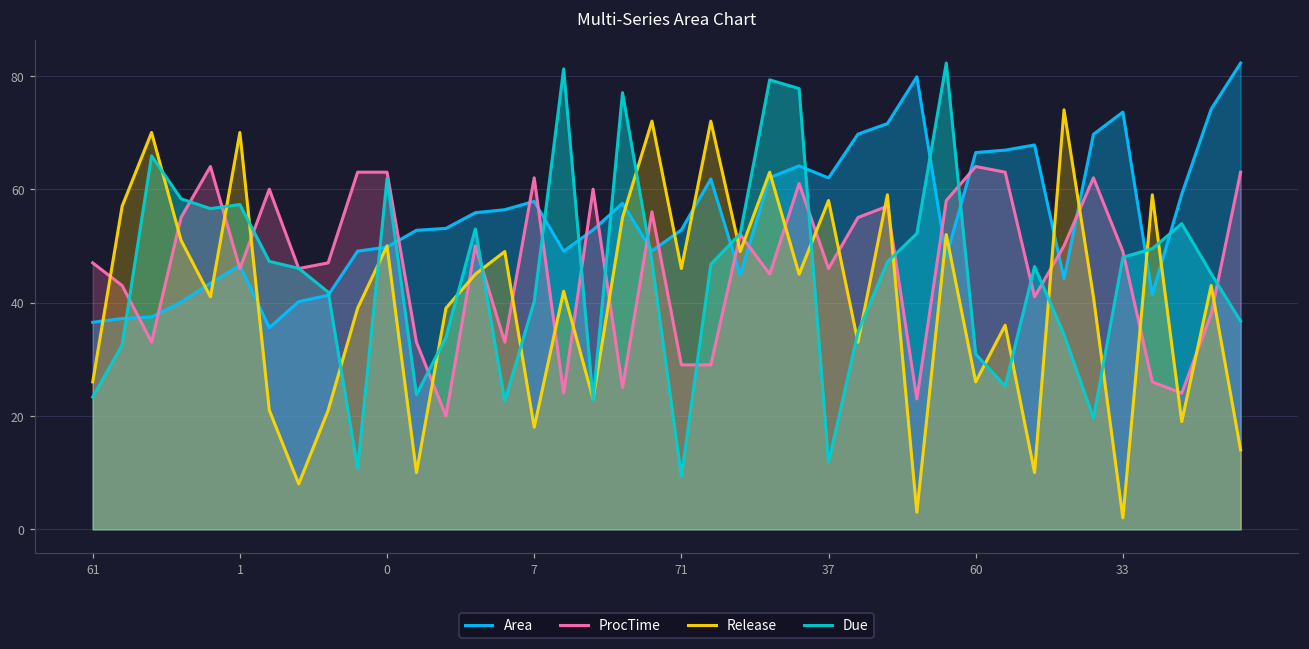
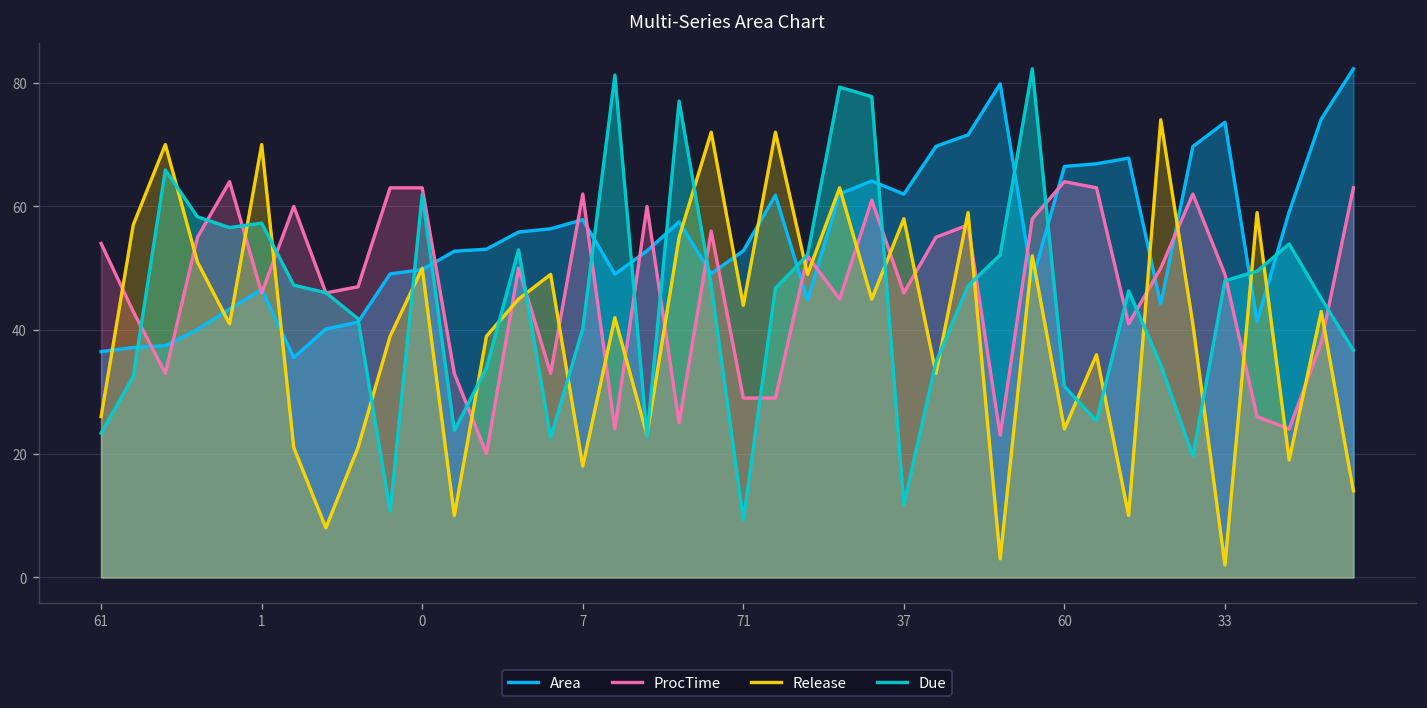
  {
    "ProcTime": {
-     "61": 47,
+     "61": 54,
      "0": 63,
      "71": 29,
      "60": 64
    },
    "Release": {
      "61": 26,
-     "71": 46,
-     "60": 26
+     "71": 44,
+     "60": 24
    }
  }
